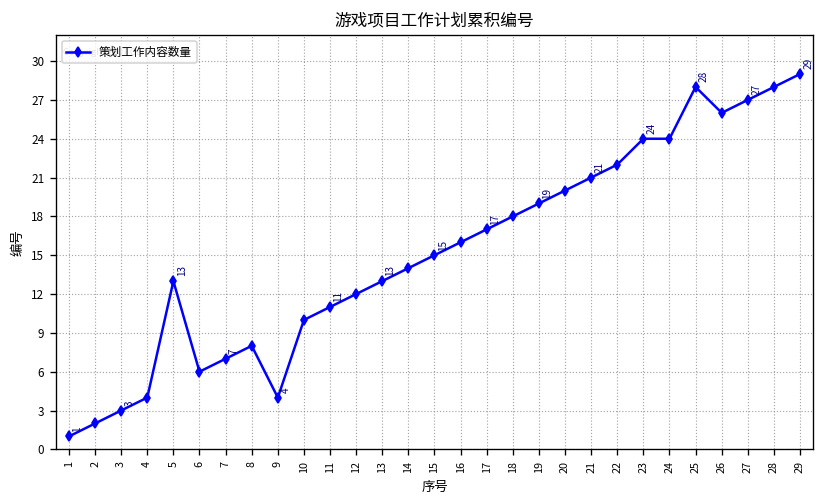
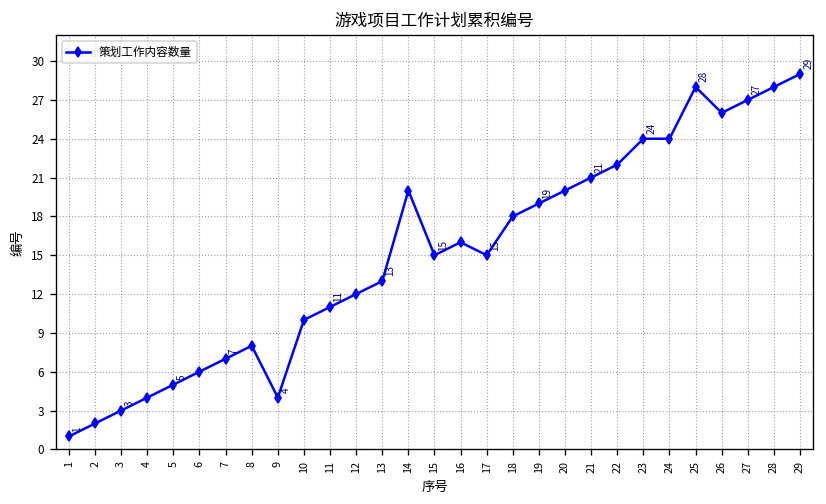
  {
    "1": 1,
    "3": 3,
-   "5": 13,
+   "5": 5,
    "7": 7,
    "9": 4,
    "11": 11,
    "13": 13,
-   "14": 14,
+   "14": 20,
    "15": 15,
-   "17": 17,
+   "17": 15,
    "19": 19,
    "21": 21,
    "23": 24,
    "25": 28,
    "27": 27,
    "29": 29
  }
